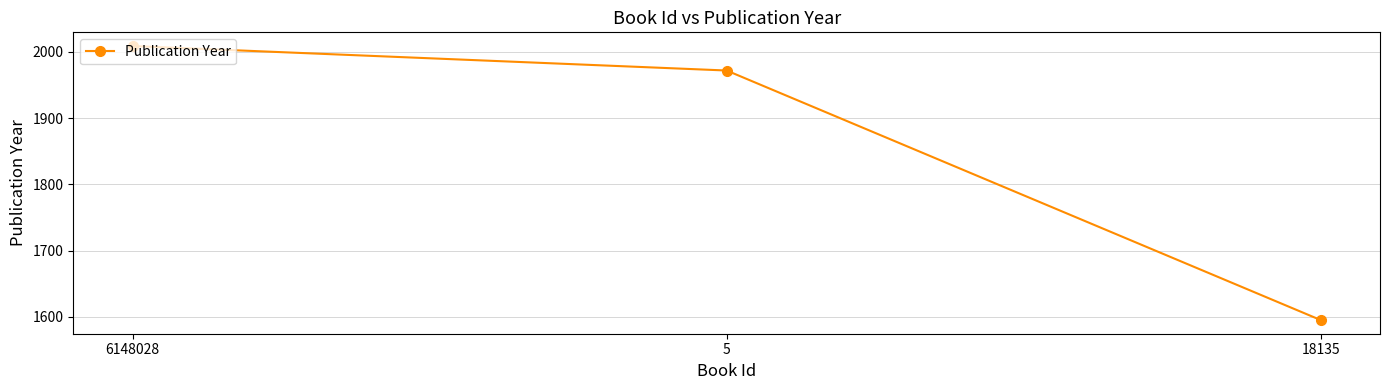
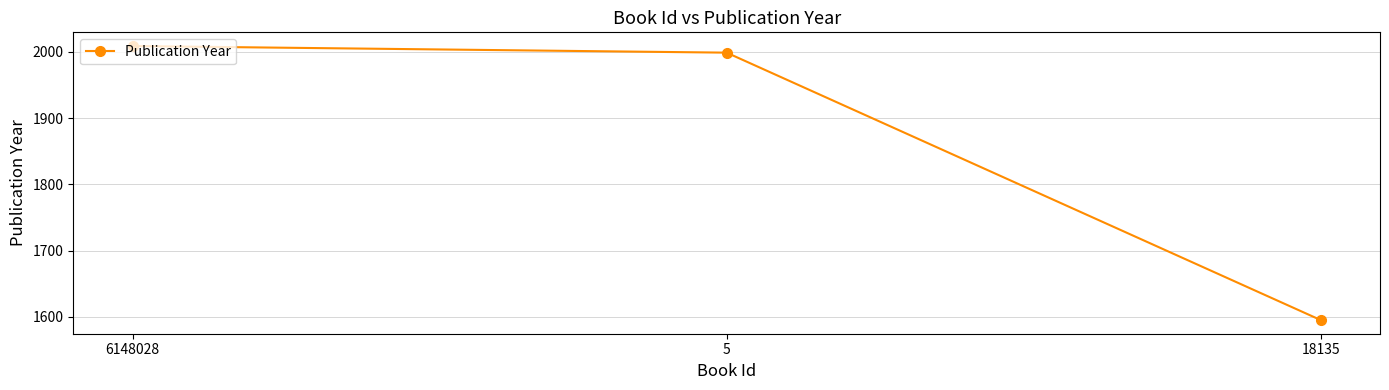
  {
-   "5": 1970,
+   "5": 2000,
    "18135": 1600
  }
